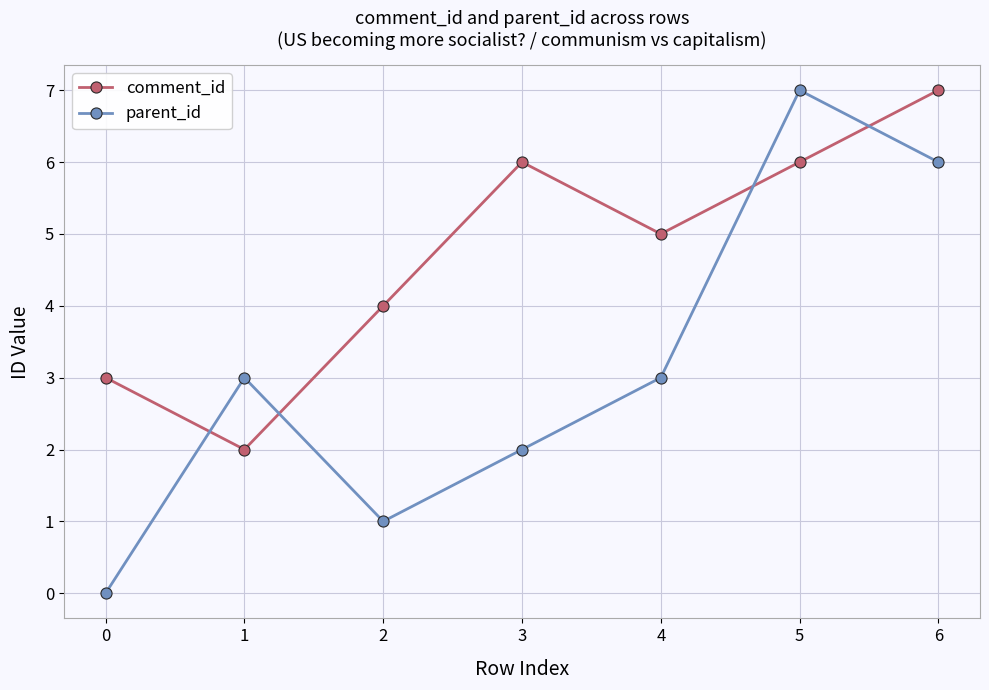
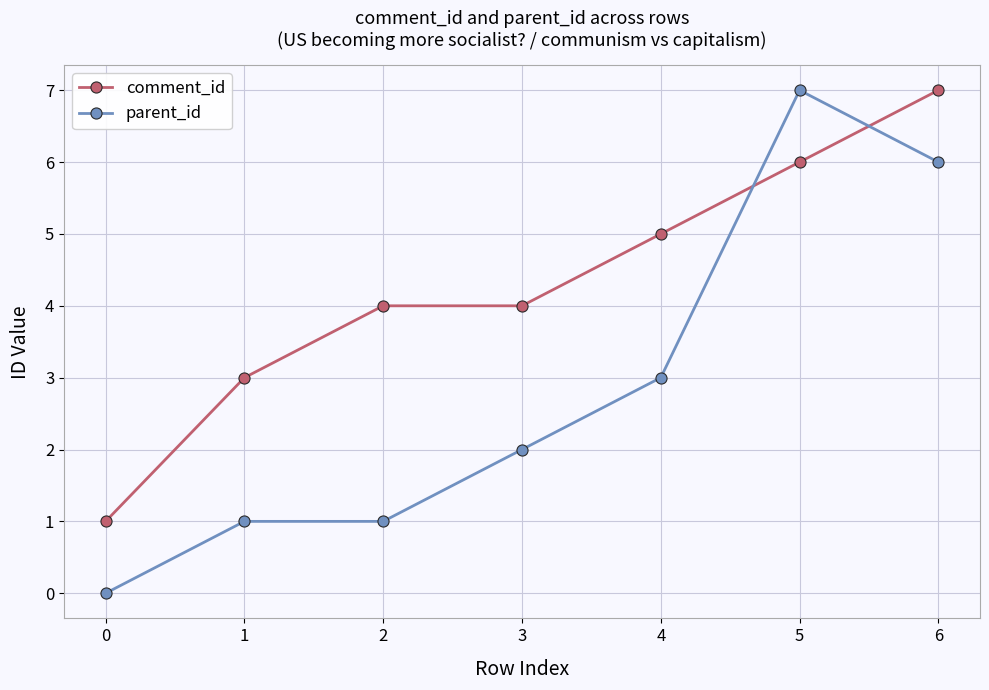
  {
    "comment_id": {
-     "0": 3,
-     "1": 2,
+     "0": 1,
+     "1": 3,
      "2": 4,
-     "3": 6,
+     "3": 4,
      "4": 5,
      "5": 6,
      "6": 7
    },
    "parent_id": {
      "0": 0,
-     "1": 3,
+     "1": 1,
      "2": 1,
      "3": 2,
      "4": 3,
      "5": 7,
      "6": 6
    }
  }
